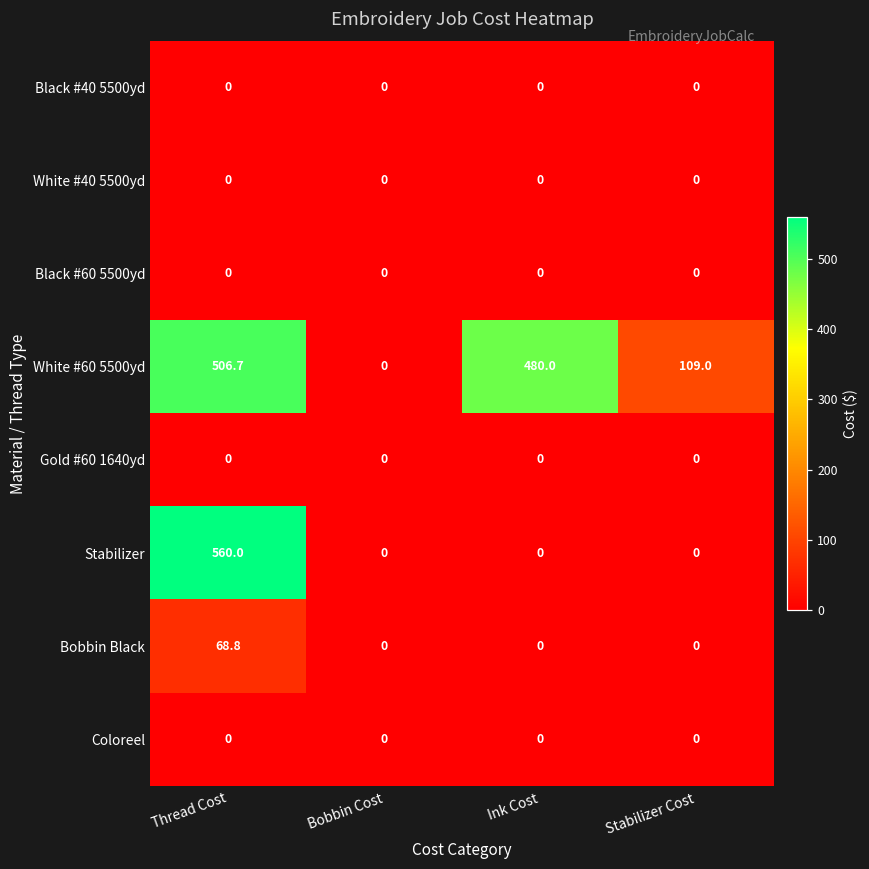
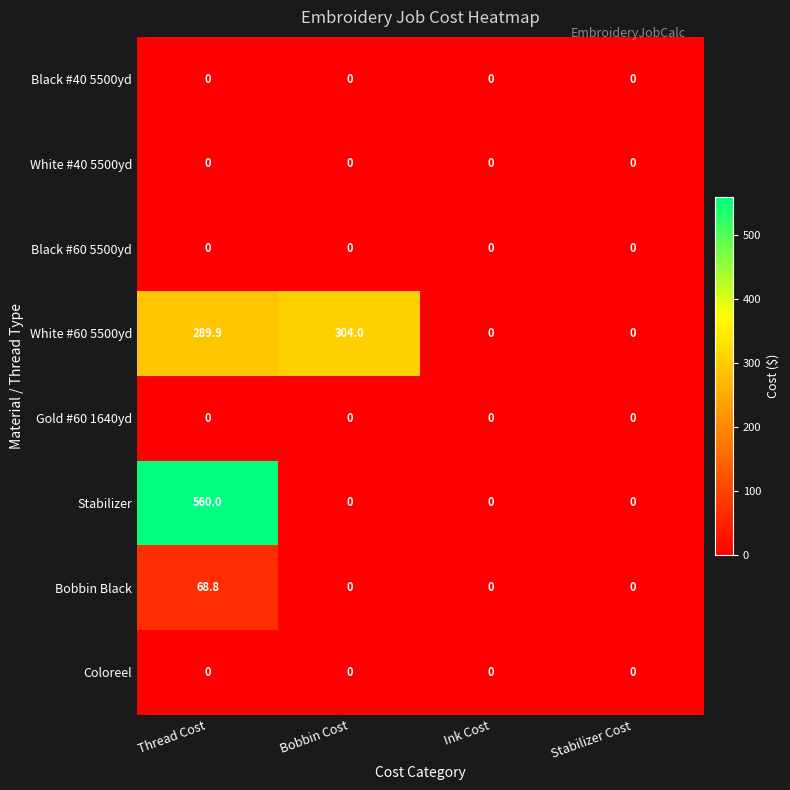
  {
    "Black #40 5500yd": {
      "Thread Cost": 0,
      "Bobbin Cost": 0,
      "Ink Cost": 0,
      "Stabilizer Cost": 0
    },
    "White #40 5500yd": {
      "Thread Cost": 0,
      "Bobbin Cost": 0,
      "Ink Cost": 0,
      "Stabilizer Cost": 0
    },
    "Black #60 5500yd": {
      "Thread Cost": 0,
      "Bobbin Cost": 0,
      "Ink Cost": 0,
      "Stabilizer Cost": 0
    },
    "White #60 5500yd": {
-     "Thread Cost": 506.7,
-     "Bobbin Cost": 0,
-     "Ink Cost": 480.0,
-     "Stabilizer Cost": 109.0
+     "Thread Cost": 289.9,
+     "Bobbin Cost": 304.0,
+     "Ink Cost": 0,
+     "Stabilizer Cost": 0
    },
    "Gold #60 1640yd": {
      "Thread Cost": 0,
      "Bobbin Cost": 0,
      "Ink Cost": 0,
      "Stabilizer Cost": 0
    },
    "Stabilizer": {
      "Thread Cost": 560.0,
      "Bobbin Cost": 0,
      "Ink Cost": 0,
      "Stabilizer Cost": 0
    },
    "Bobbin Black": {
      "Thread Cost": 68.8,
      "Bobbin Cost": 0,
      "Ink Cost": 0,
      "Stabilizer Cost": 0
    },
    "Coloreel": {
      "Thread Cost": 0,
      "Bobbin Cost": 0,
      "Ink Cost": 0,
      "Stabilizer Cost": 0
    }
  }
